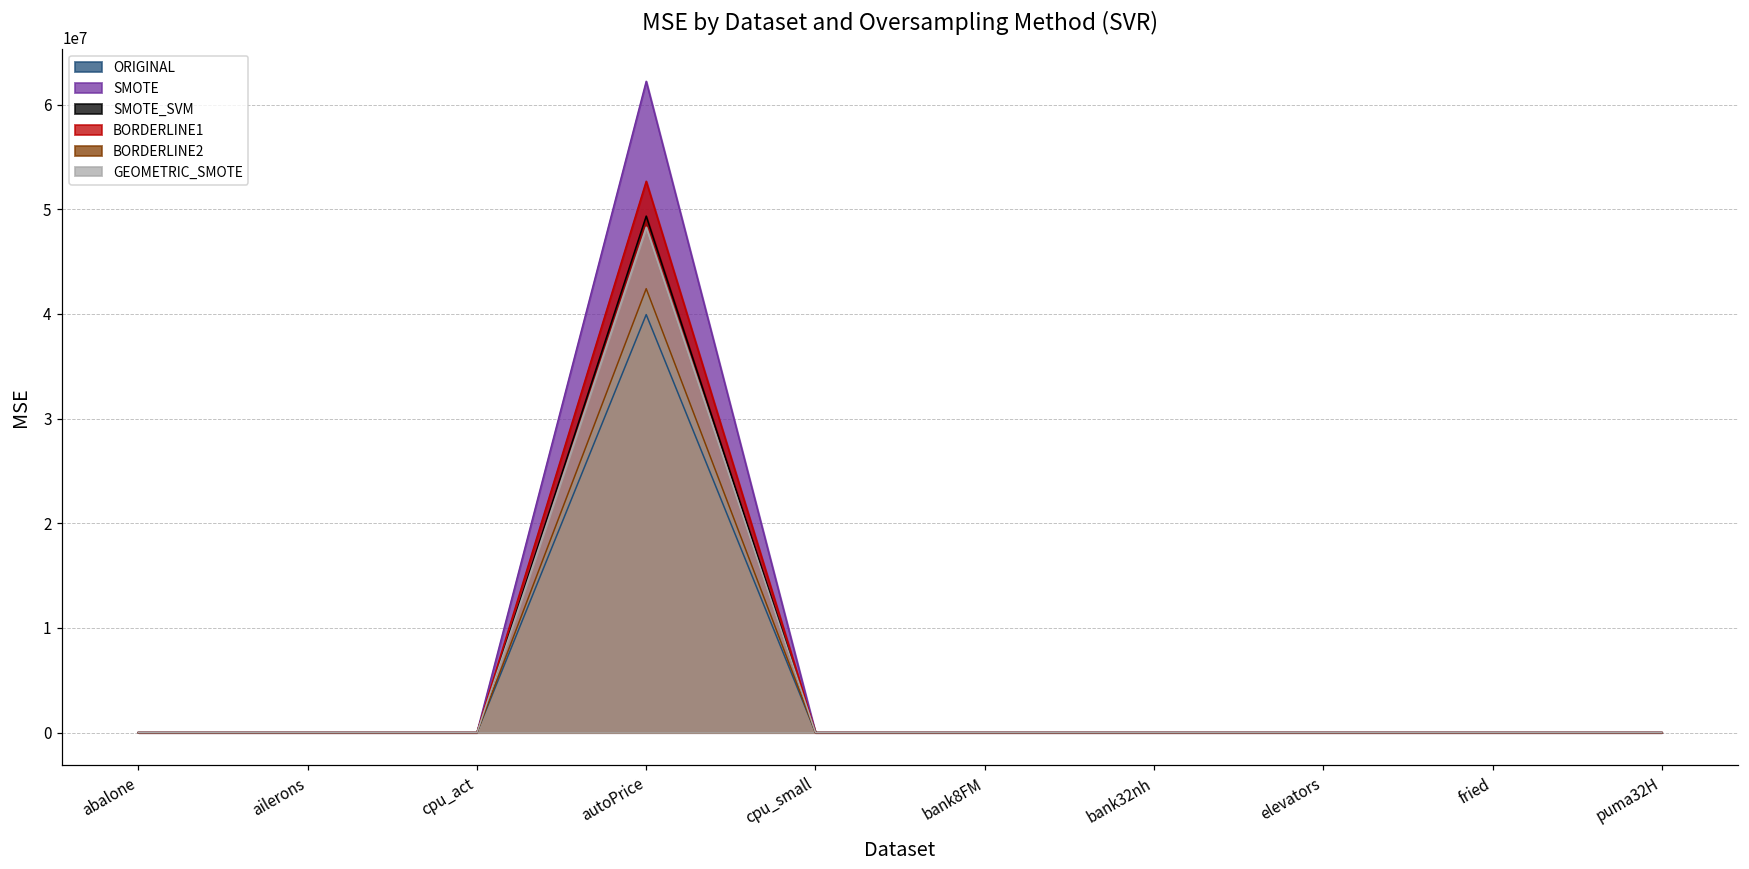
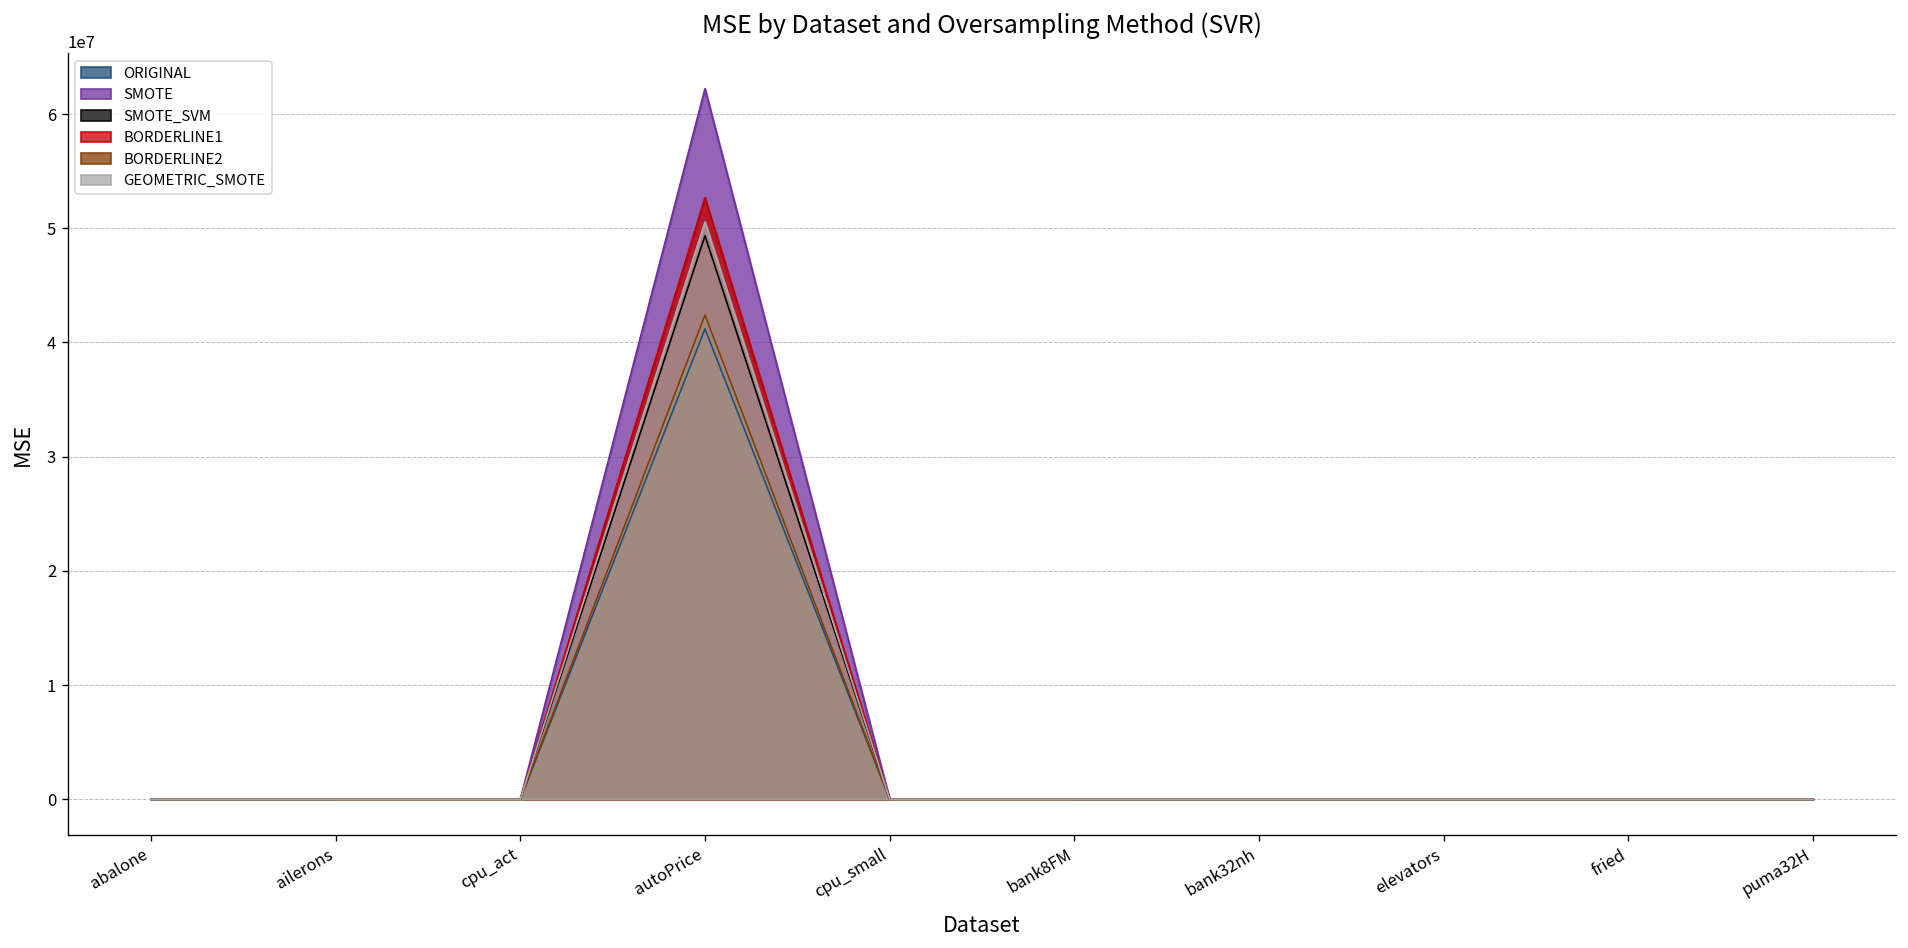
  {
    "ORIGINAL": {
-     "autoPrice": 40000000
+     "autoPrice": 41000000
    },
    "SMOTE": {
      "autoPrice": 62000000
    },
    "SMOTE_SVM": {
      "autoPrice": 49000000
    },
    "BORDERLINE1": {
      "autoPrice": 53000000
    },
    "BORDERLINE2": {
      "autoPrice": 42000000
    },
    "GEOMETRIC_SMOTE": {
-     "autoPrice": 48000000
+     "autoPrice": 51000000
    }
  }
